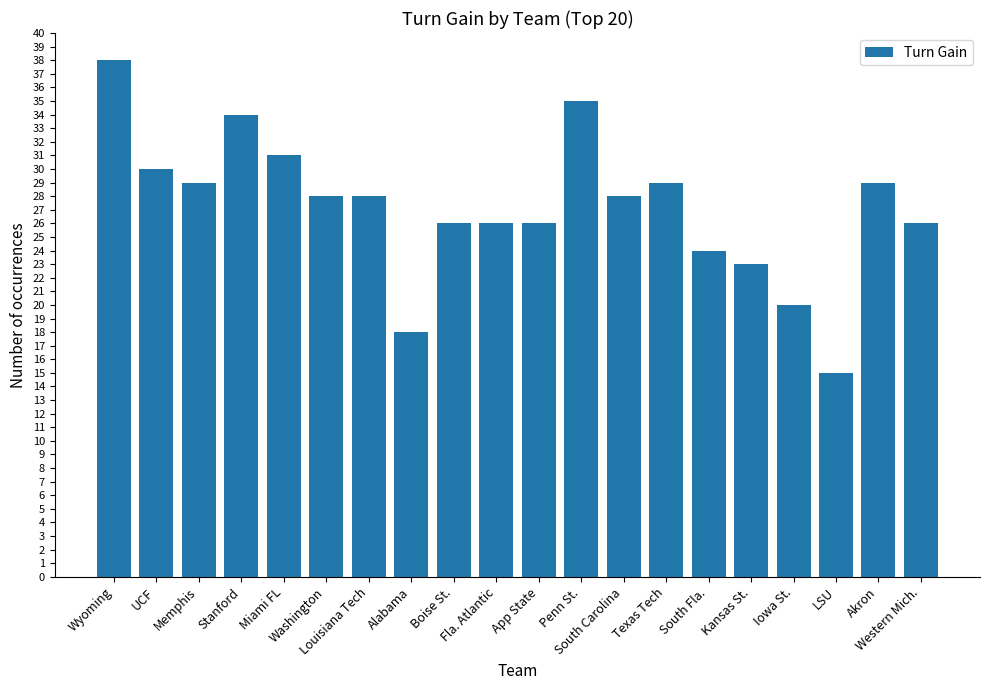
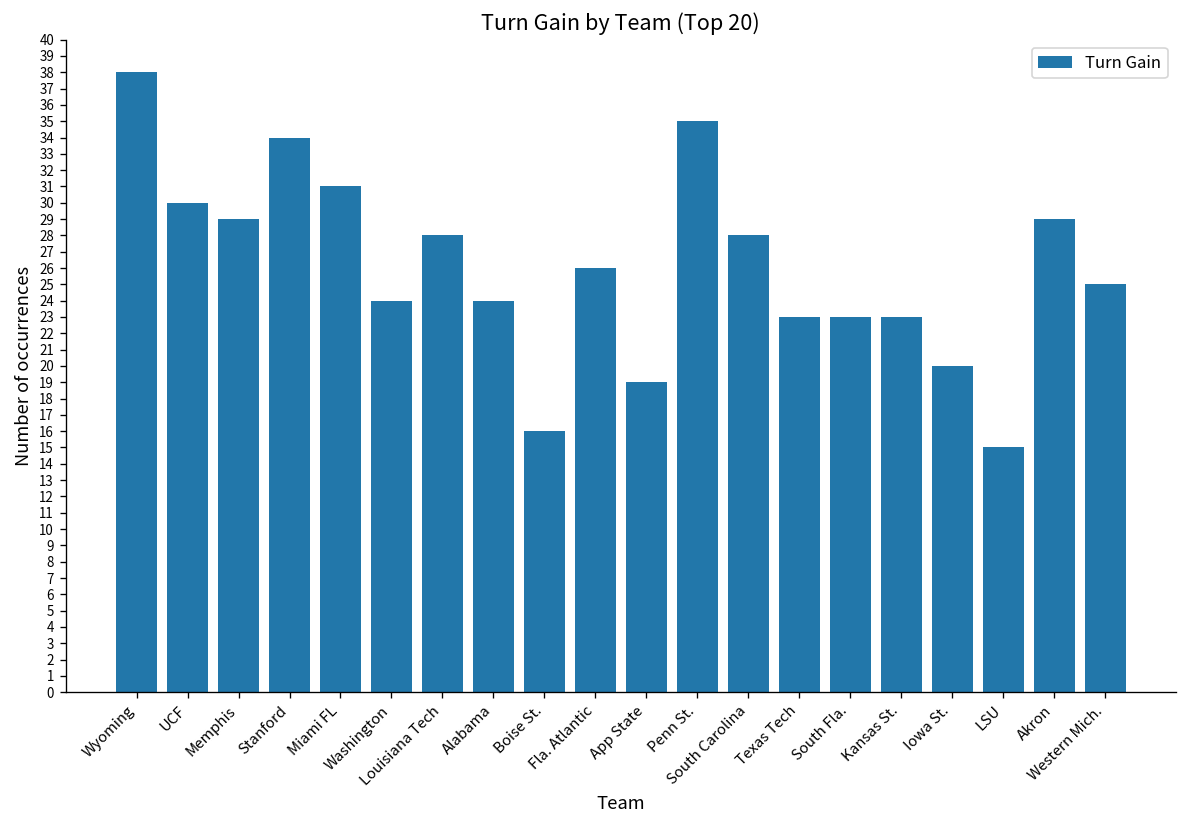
  {
    "Wyoming": 38,
    "UCF": 30,
    "Memphis": 29,
    "Stanford": 34,
    "Miami FL": 31,
-   "Washington": 28,
+   "Washington": 24,
    "Louisiana Tech": 28,
-   "Alabama": 18,
-   "Boise St.": 26,
+   "Alabama": 24,
+   "Boise St.": 16,
    "Fla. Atlantic": 26,
-   "App State": 26,
+   "App State": 19,
    "Penn St.": 35,
    "South Carolina": 28,
-   "Texas Tech": 29,
-   "South Fla.": 24,
+   "Texas Tech": 23,
+   "South Fla.": 23,
    "Kansas St.": 23,
    "Iowa St.": 20,
    "LSU": 15,
    "Akron": 29,
-   "Western Mich.": 26
+   "Western Mich.": 25
  }
